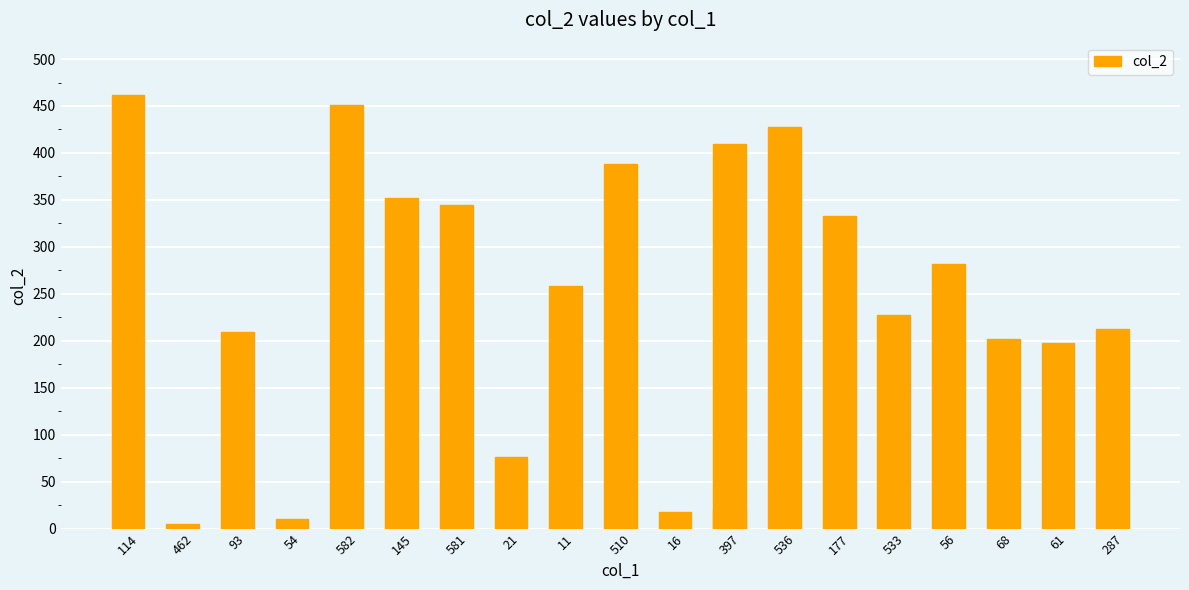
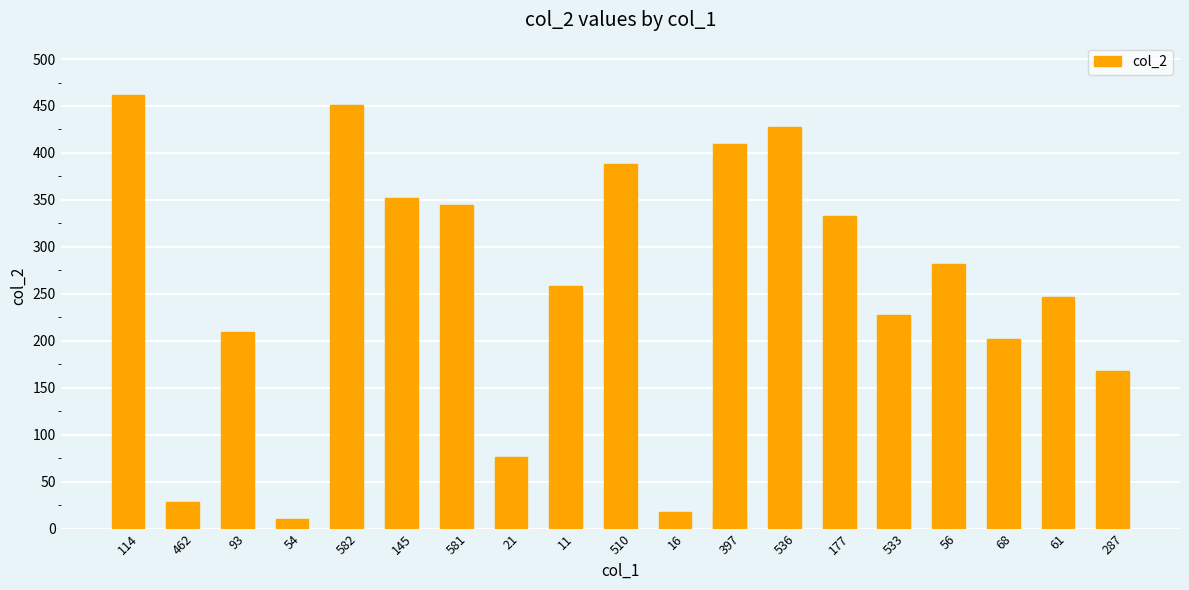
  {
    "114": 460,
-   "462": 10,
+   "462": 30,
    "93": 210,
    "54": 10,
    "582": 450,
    "145": 350,
    "581": 350,
    "21": 80,
    "11": 260,
    "510": 390,
    "16": 20,
    "536": 430,
    "177": 330,
    "533": 230,
    "56": 280,
    "68": 200,
-   "61": 200,
-   "287": 210
+   "61": 250,
+   "287": 170
  }
